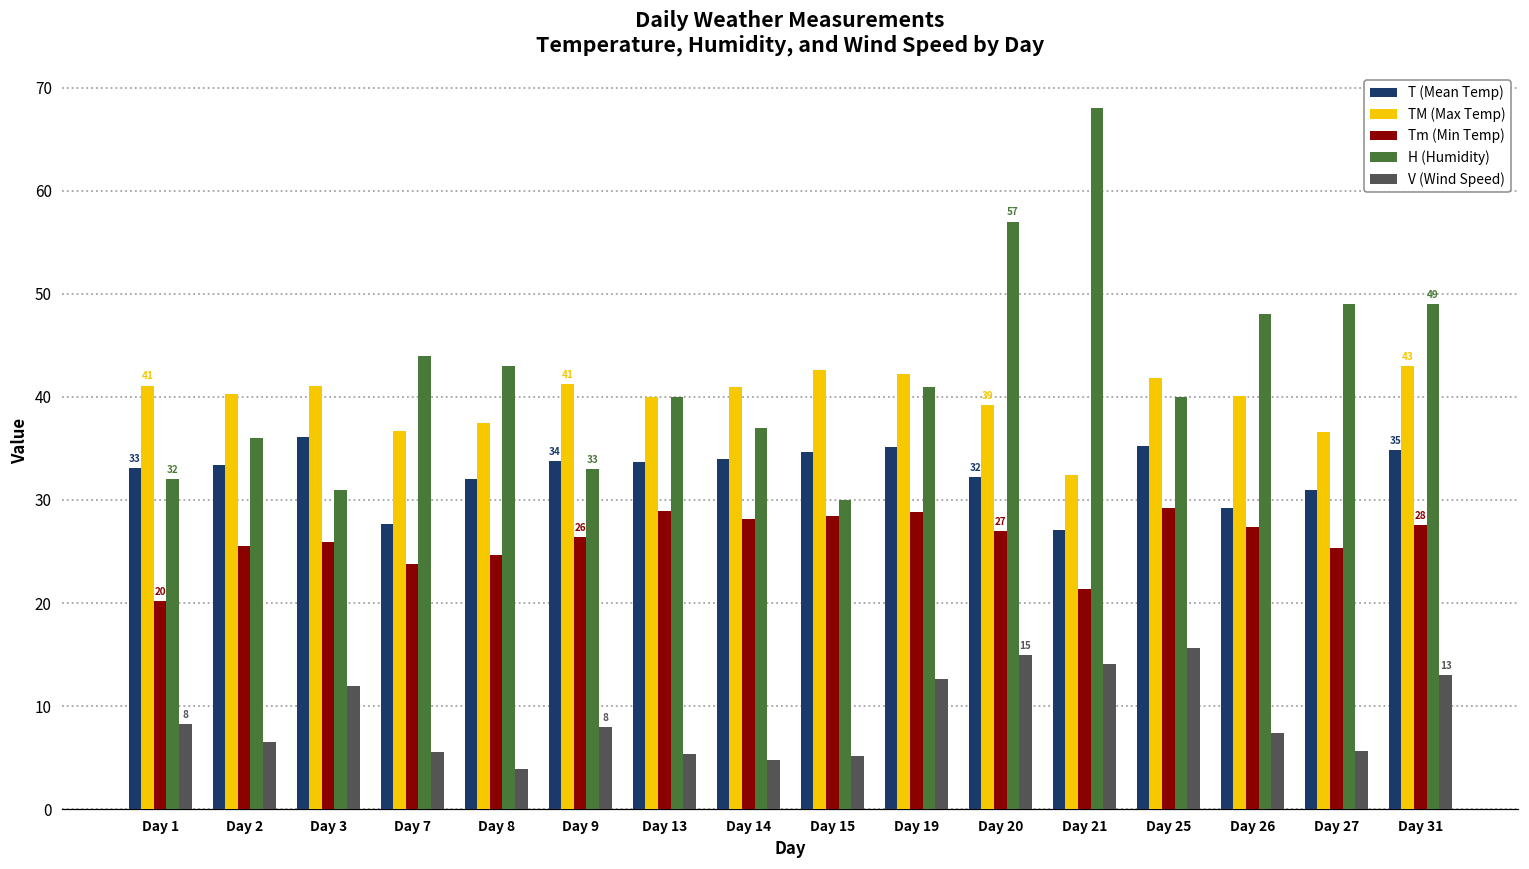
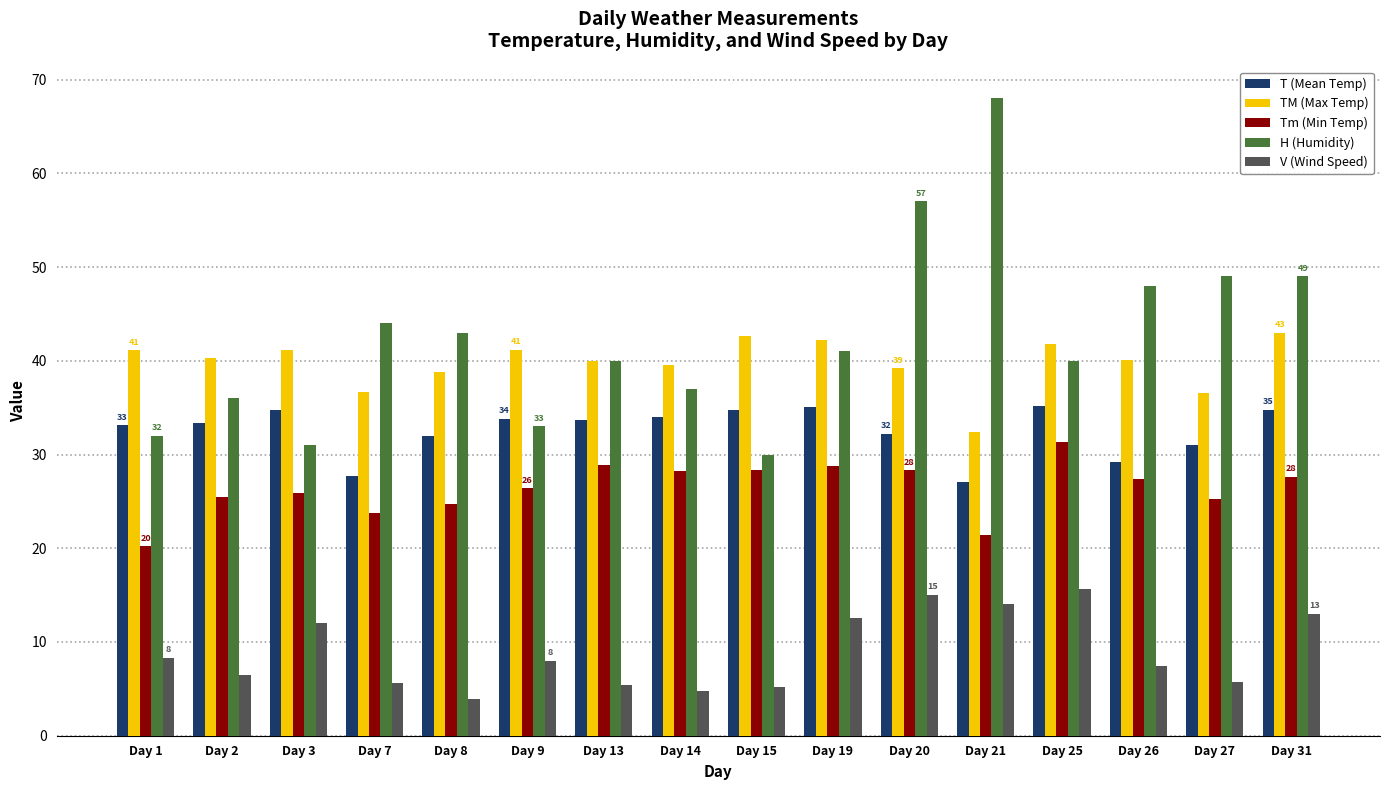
  {
    "T (Mean Temp)": {
      "Day 2": 33,
-     "Day 3": 36,
+     "Day 3": 35,
      "Day 7": 28,
      "Day 8": 32,
      "Day 13": 34,
      "Day 14": 34,
      "Day 15": 35,
      "Day 19": 35,
      "Day 21": 27,
      "Day 25": 35,
      "Day 26": 29,
      "Day 27": 31
    },
    "TM (Max Temp)": {
      "Day 2": 40,
      "Day 3": 41,
      "Day 7": 37,
-     "Day 8": 38,
+     "Day 8": 39,
      "Day 13": 40,
-     "Day 14": 41,
+     "Day 14": 40,
      "Day 15": 43,
      "Day 19": 42,
      "Day 21": 32,
      "Day 25": 42,
      "Day 26": 40,
      "Day 27": 37
    },
    "Tm (Min Temp)": {
      "Day 1": 20,
      "Day 9": 26,
-     "Day 20": 27,
-     "Day 25": 29,
+     "Day 20": 28,
+     "Day 25": 31,
      "Day 31": 28
    }
  }
